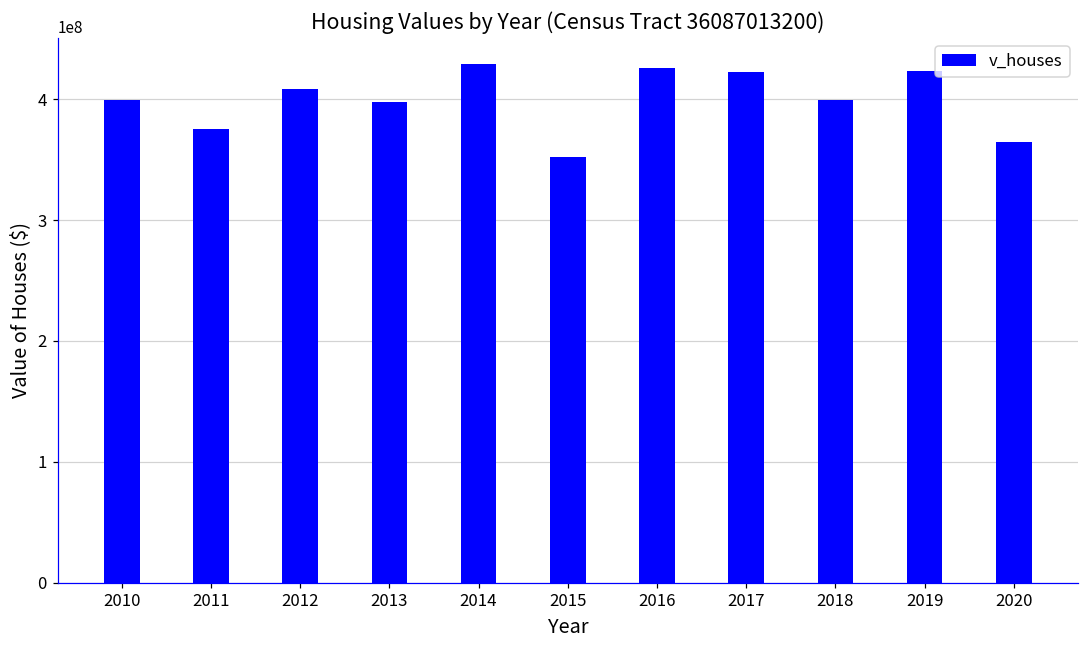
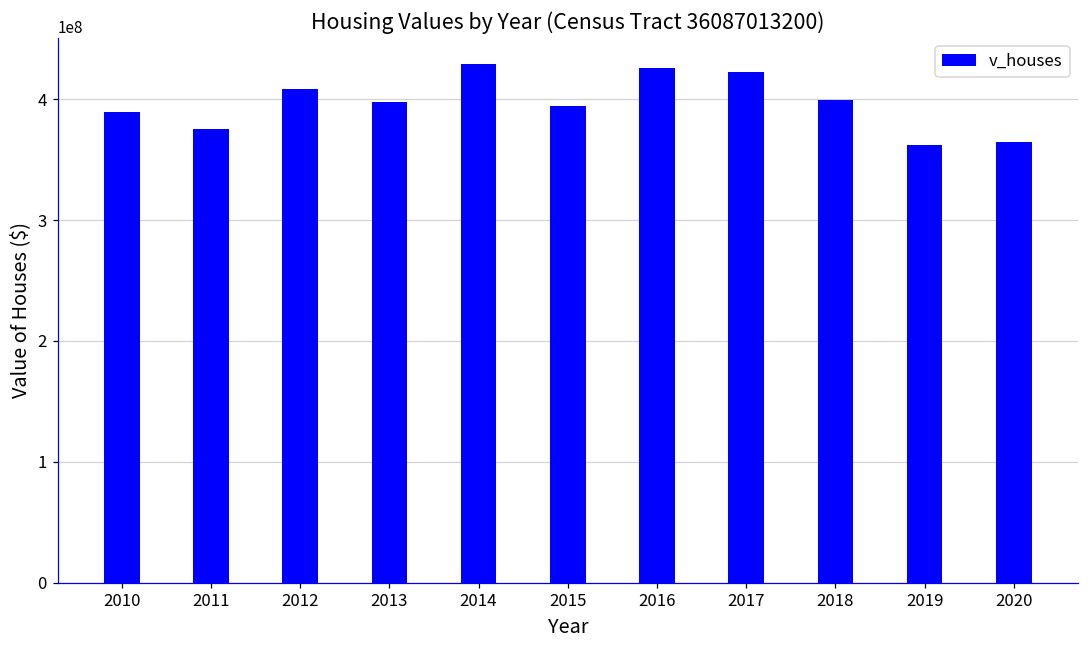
  {
-   "2010": 399000000,
+   "2010": 389000000,
    "2011": 375000000,
    "2012": 408000000,
    "2013": 398000000,
    "2014": 429000000,
-   "2015": 352000000,
+   "2015": 394000000,
    "2016": 426000000,
    "2017": 423000000,
    "2018": 400000000,
-   "2019": 423000000,
+   "2019": 362000000,
    "2020": 365000000
  }
